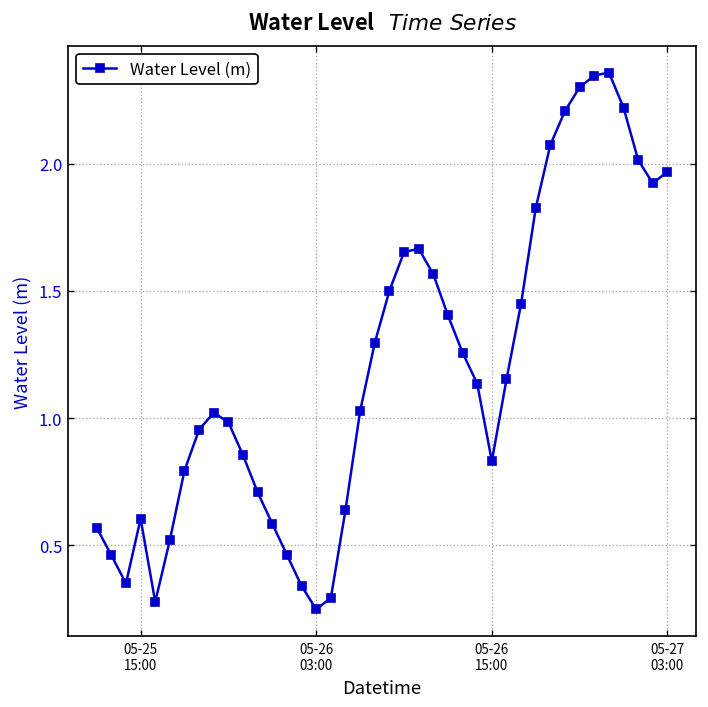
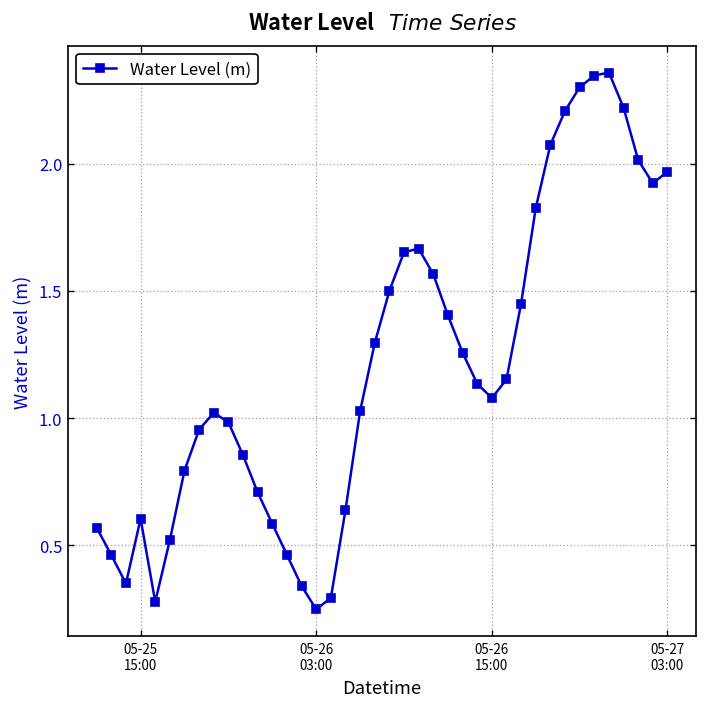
  {
    "05-25 15:00": 0.60,
    "05-26 03:00": 0.25,
-   "05-26 15:00": 0.83,
+   "05-26 15:00": 1.08,
    "05-27 03:00": 1.97
  }
